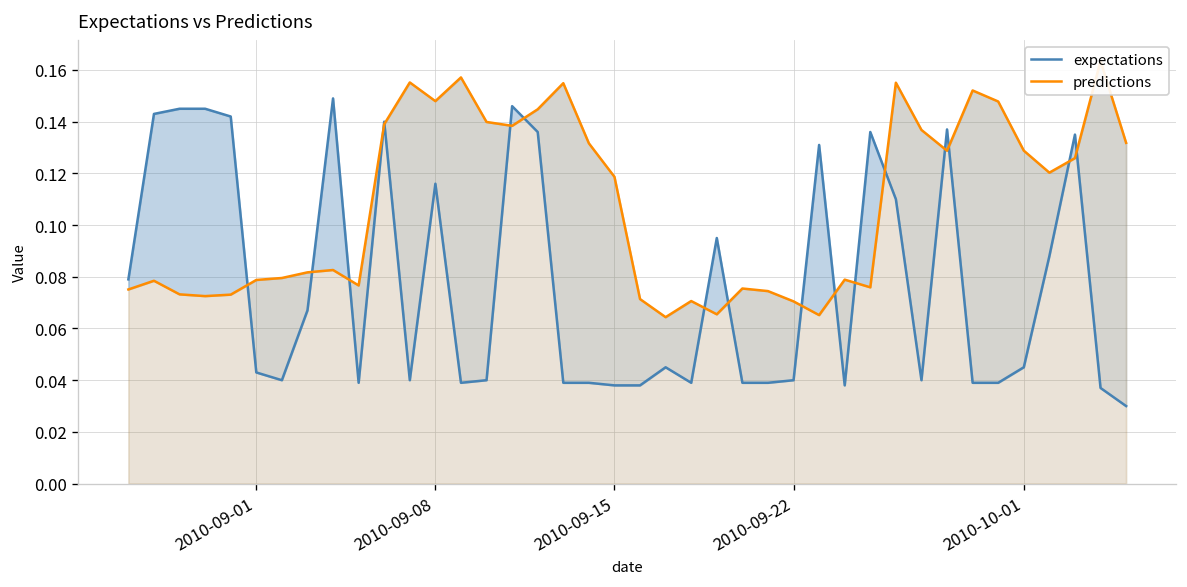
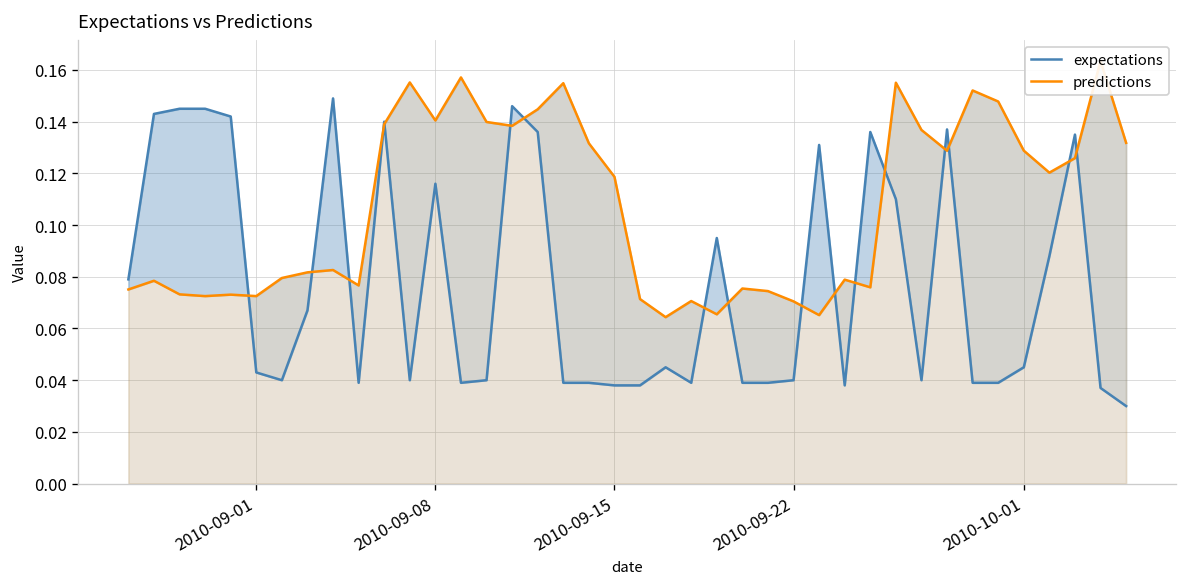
  {
    "predictions": {
-     "2010-09-01": 0.079,
-     "2010-09-08": 0.148
+     "2010-09-01": 0.073,
+     "2010-09-08": 0.140
    }
  }
